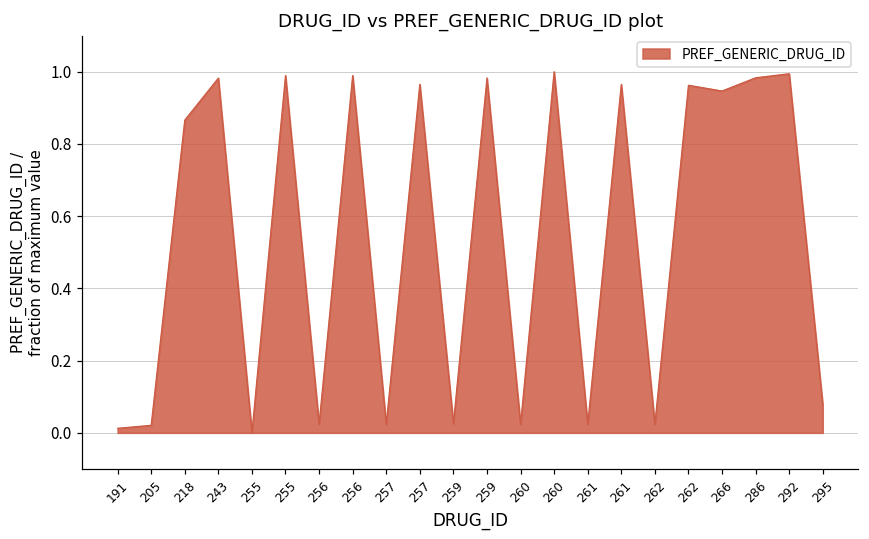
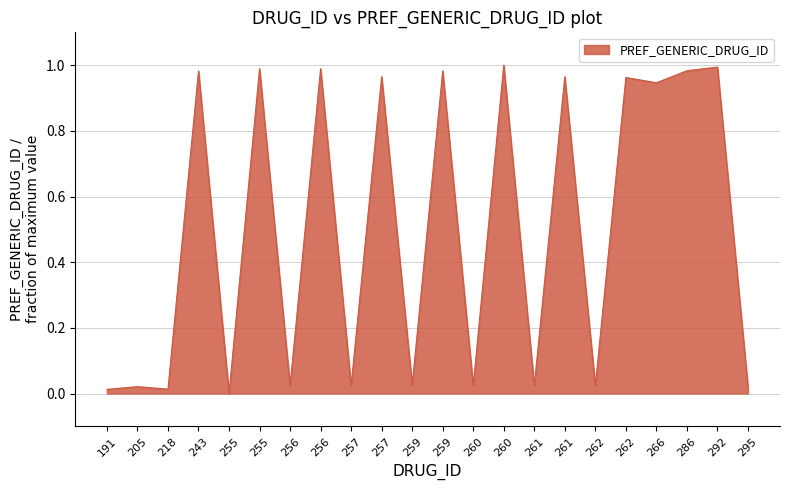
  {
    "191": 0.01,
    "205": 0.02,
-   "218": 0.87,
+   "218": 0.01,
    "243": 0.98,
    "266": 0.95,
    "286": 0.98,
    "292": 0.99,
-   "295": 0.08
+   "295": 0.02
  }
